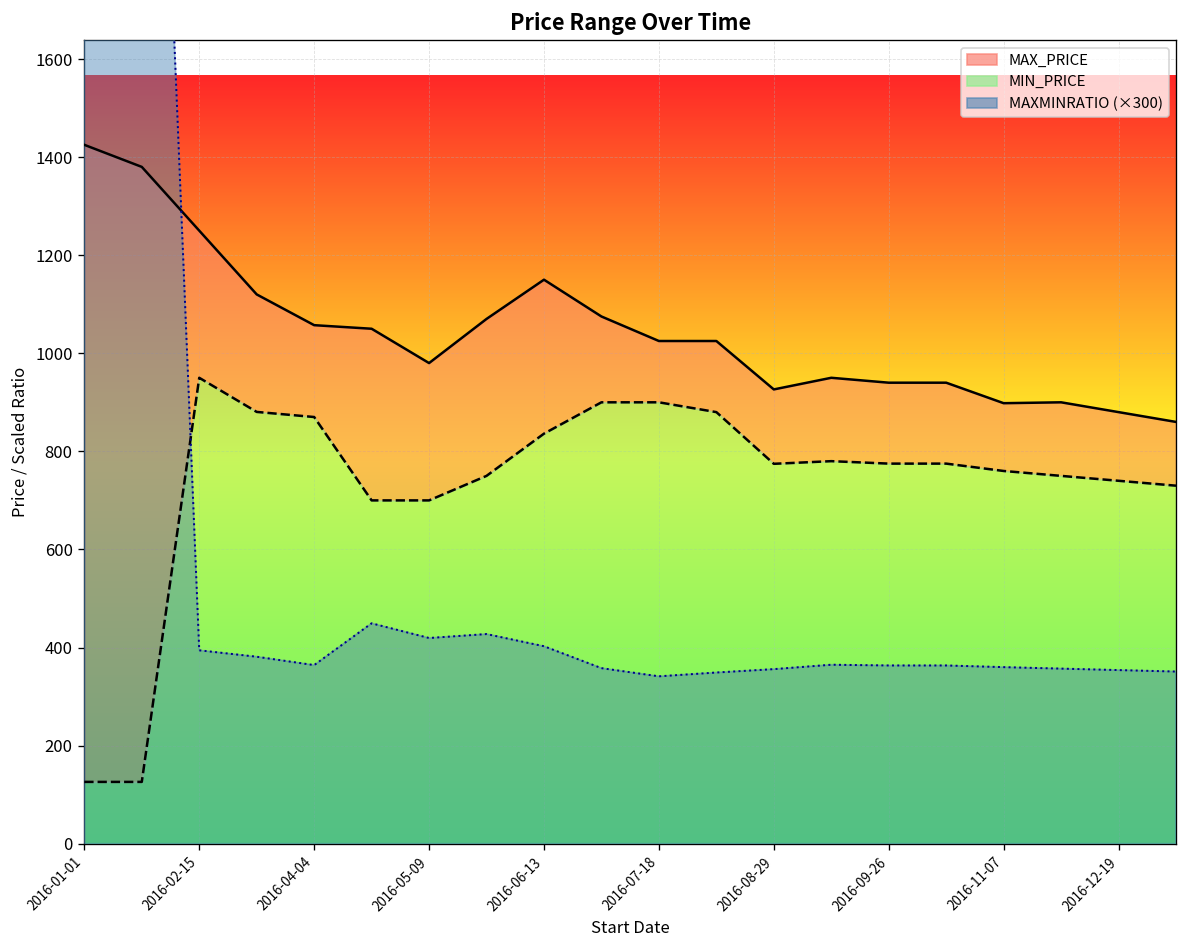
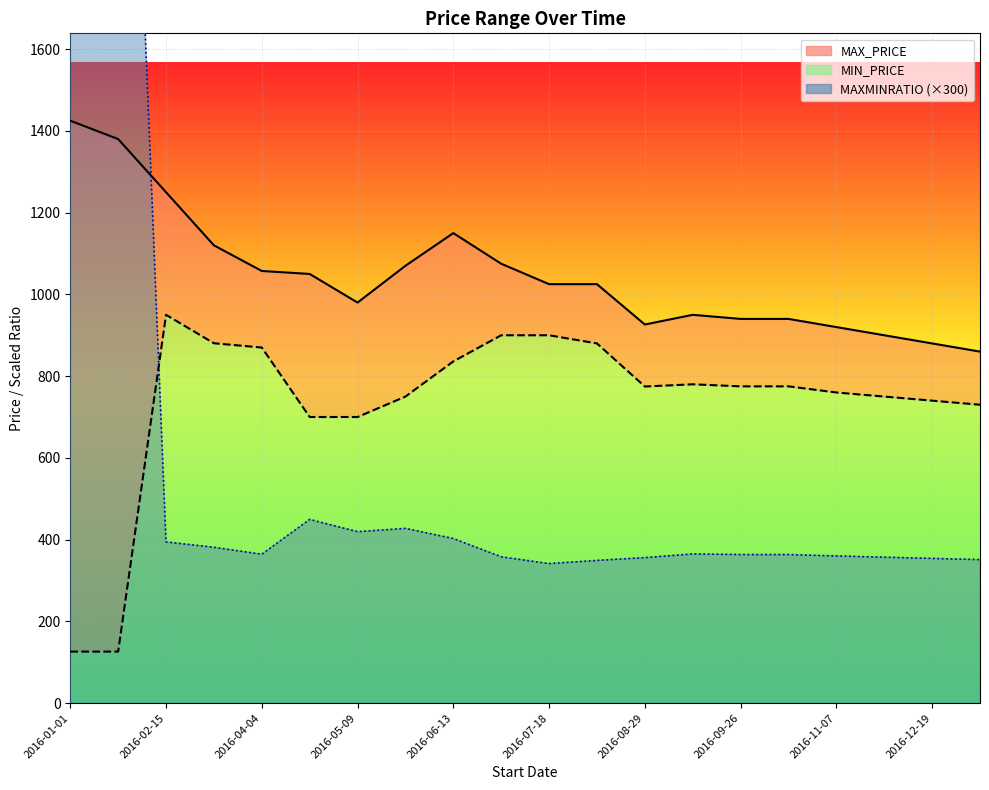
  {
    "MAX_PRICE": {
      "2016-01-01": 1430,
      "2016-02-15": 1250,
      "2016-04-04": 1060,
      "2016-05-09": 980,
      "2016-06-13": 1150,
      "2016-07-18": 1030,
      "2016-08-29": 930,
      "2016-09-26": 940,
-     "2016-11-07": 900,
+     "2016-11-07": 920,
      "2016-12-19": 880
    },
    "MIN_PRICE": {
      "2016-01-01": 130,
      "2016-02-15": 950,
      "2016-04-04": 870,
      "2016-05-09": 700,
      "2016-06-13": 840,
      "2016-07-18": 900,
      "2016-08-29": 770,
      "2016-09-26": 780,
      "2016-11-07": 760,
      "2016-12-19": 740
    }
  }
